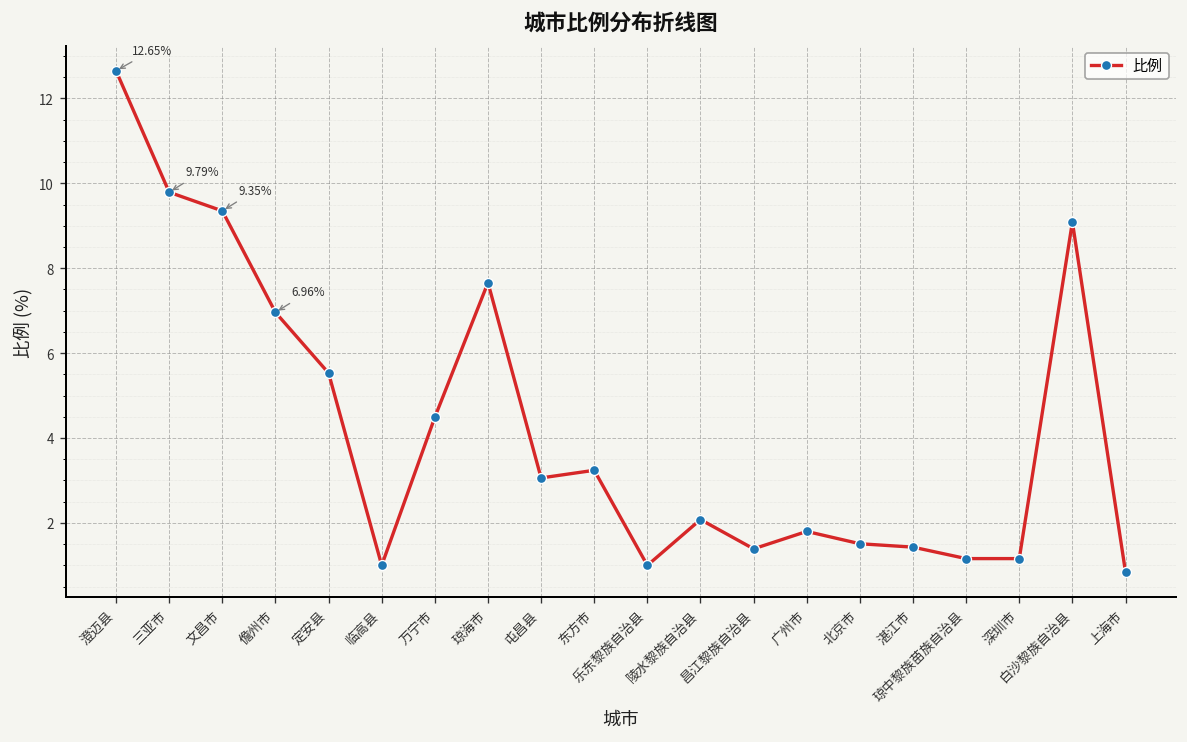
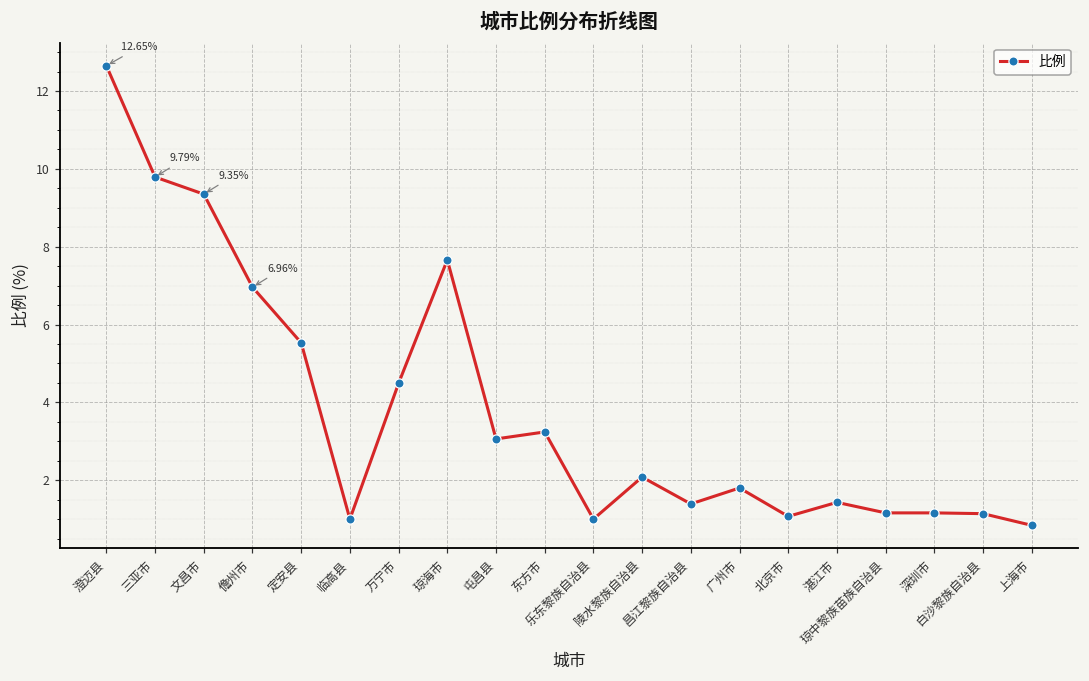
  {
    "定安县": 5.5,
    "临高县": 1.0,
    "万宁市": 4.5,
    "琼海市": 7.7,
    "屯昌县": 3.1,
    "东方市": 3.2,
    "乐东黎族自治县": 1.0,
    "陵水黎族自治县": 2.1,
    "昌江黎族自治县": 1.4,
    "广州市": 1.8,
-   "北京市": 1.5,
+   "北京市": 1.1,
    "湛江市": 1.4,
    "琼中黎族苗族自治县": 1.2,
    "深圳市": 1.2,
-   "白沙黎族自治县": 9.1,
+   "白沙黎族自治县": 1.1,
    "上海市": 0.8
  }
